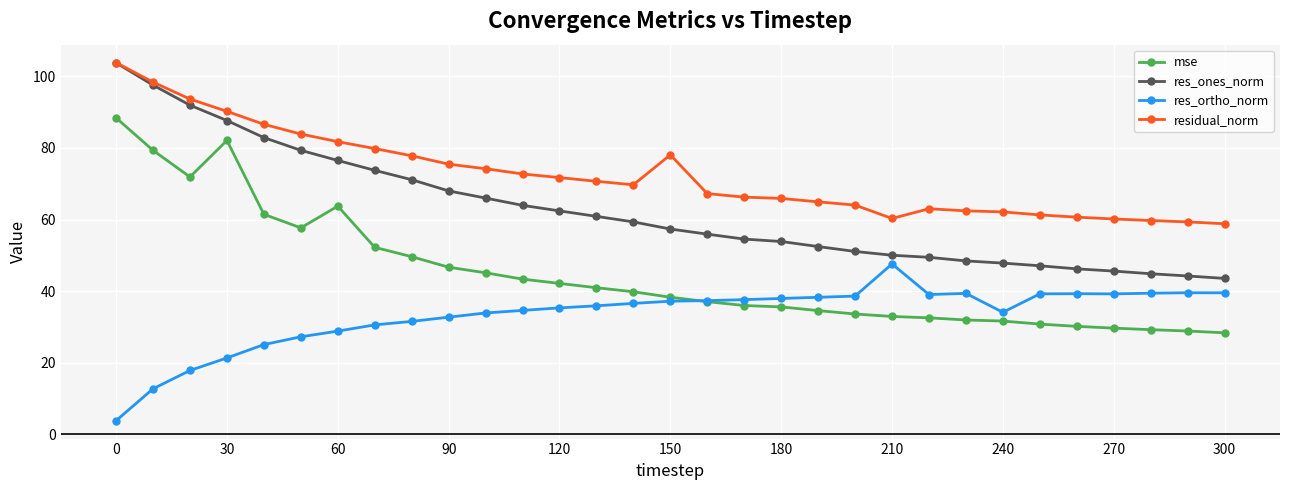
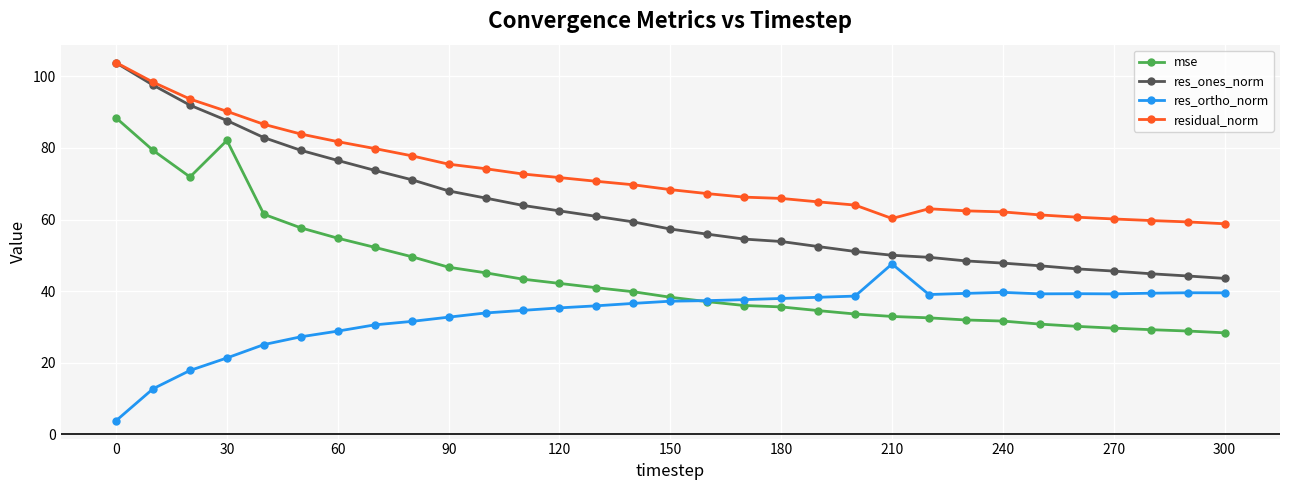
  {
    "mse": {
      "0": 88,
      "30": 82,
-     "60": 64,
+     "60": 55,
      "90": 47,
      "120": 42,
      "150": 38,
      "180": 36,
      "210": 33,
      "240": 32,
      "270": 30,
      "300": 28
    },
    "res_ones_norm": {
      "30": 88,
      "60": 77,
      "90": 68,
      "120": 62,
      "150": 57,
      "180": 54,
      "210": 50,
      "240": 48,
      "270": 46,
      "300": 44
    },
    "res_ortho_norm": {
      "0": 4,
      "30": 21,
      "60": 29,
      "90": 33,
      "120": 35,
      "150": 37,
      "180": 38,
      "210": 48,
-     "240": 34,
+     "240": 40,
      "270": 39,
      "300": 40
    },
    "residual_norm": {
      "30": 90,
      "60": 82,
      "90": 75,
      "120": 72,
-     "150": 78,
+     "150": 68,
      "180": 66,
      "210": 60,
      "240": 62,
      "270": 60,
      "300": 59
    }
  }
